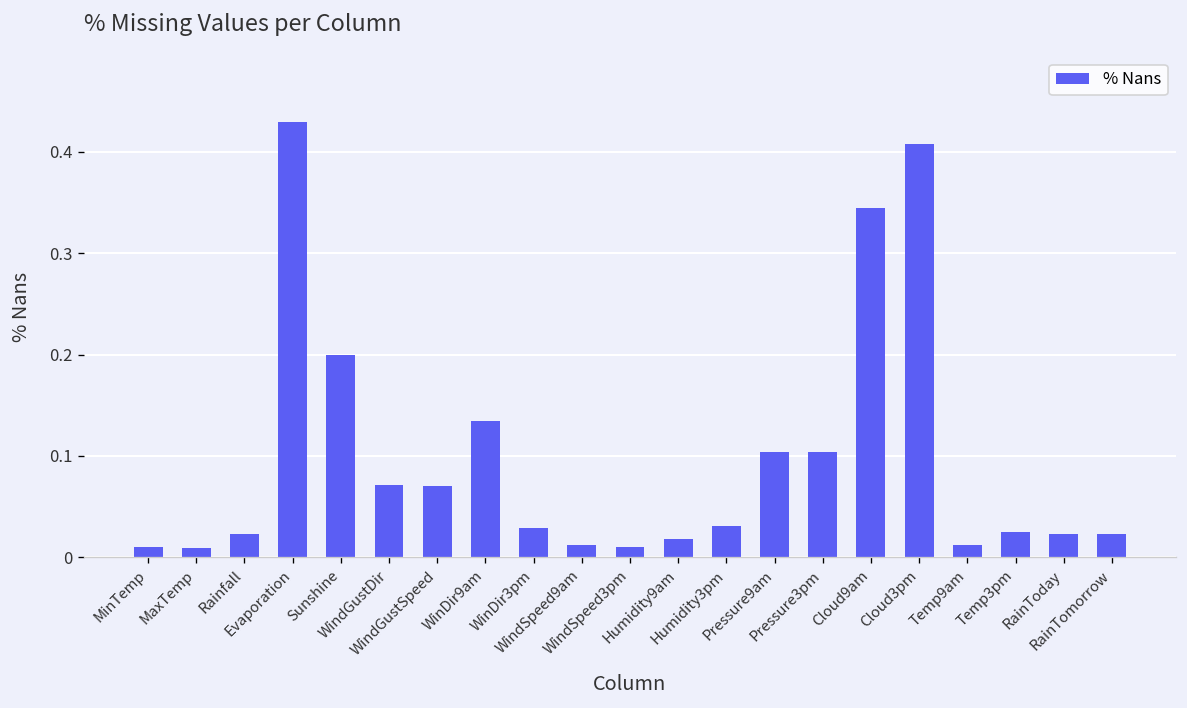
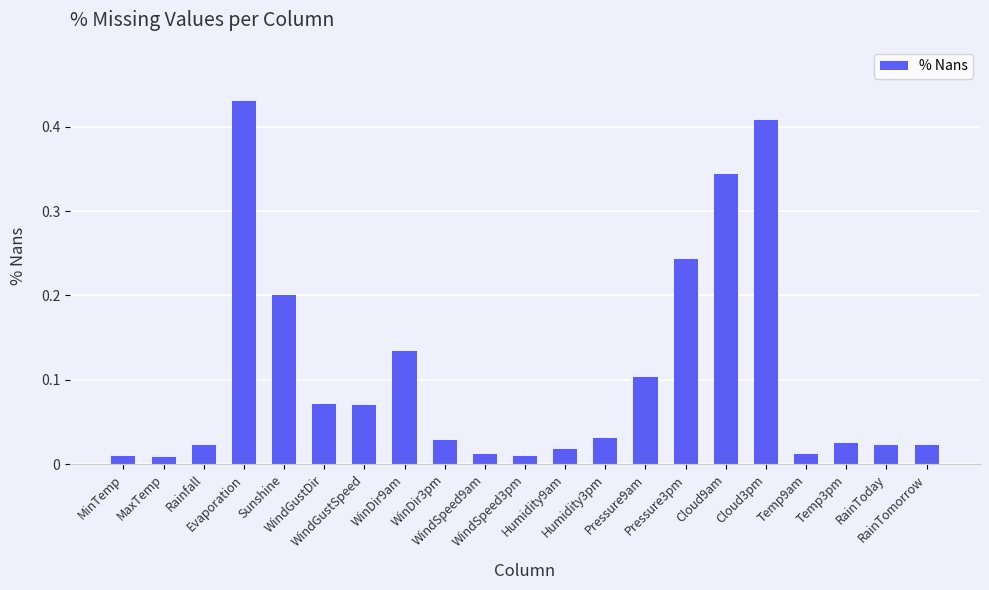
  {
    "MinTemp": 0.01,
    "MaxTemp": 0.01,
    "Rainfall": 0.02,
    "Evaporation": 0.43,
    "Sunshine": 0.20,
    "WindGustDir": 0.07,
    "WindGustSpeed": 0.07,
    "WinDir9am": 0.13,
    "WinDir3pm": 0.03,
    "WindSpeed9am": 0.01,
    "WindSpeed3pm": 0.01,
    "Humidity9am": 0.02,
    "Humidity3pm": 0.03,
    "Pressure9am": 0.10,
-   "Pressure3pm": 0.10,
+   "Pressure3pm": 0.24,
    "Cloud9am": 0.34,
    "Cloud3pm": 0.41,
    "Temp9am": 0.01,
    "Temp3pm": 0.02,
    "RainToday": 0.02,
    "RainTomorrow": 0.02
  }
